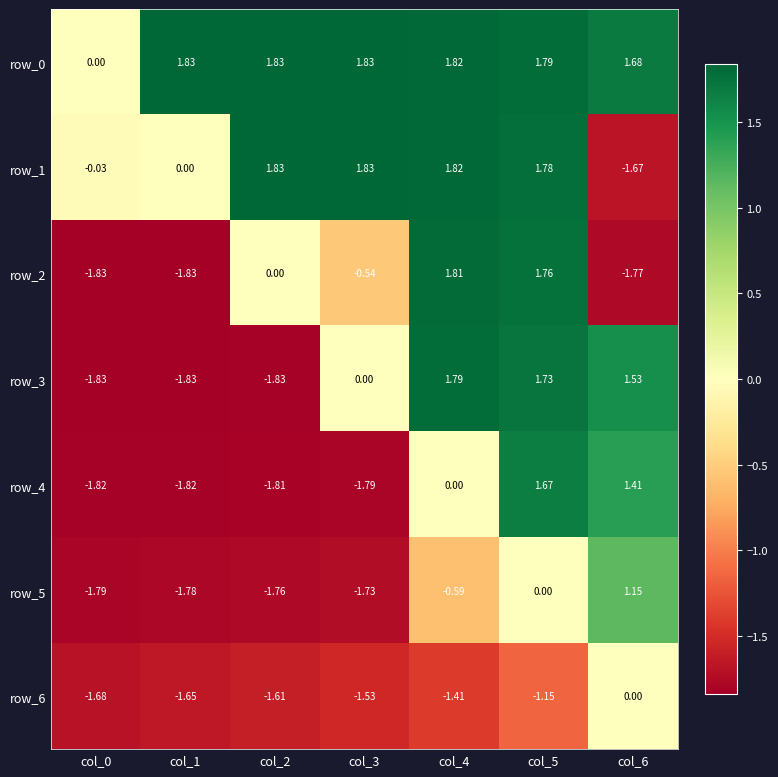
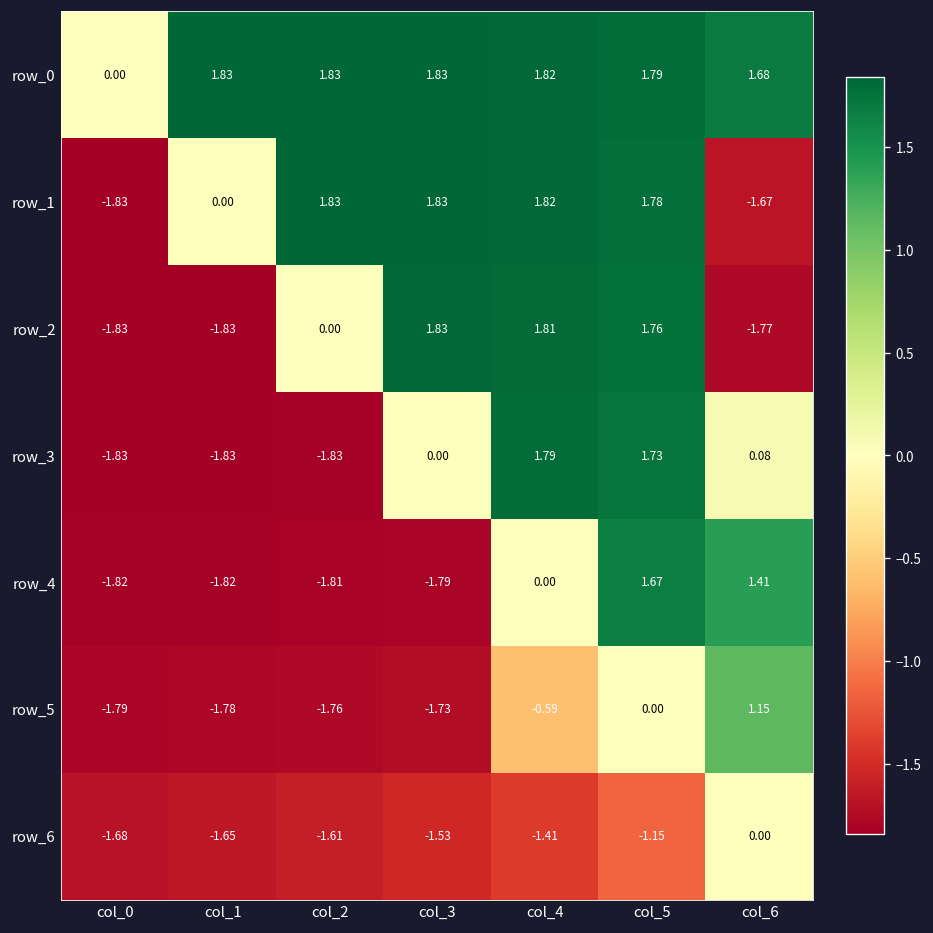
  {
    "row_0": {
      "col_0": 0.00,
      "col_1": 1.83,
      "col_2": 1.83,
      "col_3": 1.83,
      "col_4": 1.82,
      "col_5": 1.79,
      "col_6": 1.68
    },
    "row_1": {
-     "col_0": -0.03,
+     "col_0": -1.83,
      "col_1": 0.00,
      "col_2": 1.83,
      "col_3": 1.83,
      "col_4": 1.82,
      "col_5": 1.78,
      "col_6": -1.67
    },
    "row_2": {
      "col_0": -1.83,
      "col_1": -1.83,
      "col_2": 0.00,
-     "col_3": -0.54,
+     "col_3": 1.83,
      "col_4": 1.81,
      "col_5": 1.76,
      "col_6": -1.77
    },
    "row_3": {
      "col_0": -1.83,
      "col_1": -1.83,
      "col_2": -1.83,
      "col_3": 0.00,
      "col_4": 1.79,
      "col_5": 1.73,
-     "col_6": 1.53
+     "col_6": 0.08
    },
    "row_4": {
      "col_0": -1.82,
      "col_1": -1.82,
      "col_2": -1.81,
      "col_3": -1.79,
      "col_4": 0.00,
      "col_5": 1.67,
      "col_6": 1.41
    },
    "row_5": {
      "col_0": -1.79,
      "col_1": -1.78,
      "col_2": -1.76,
      "col_3": -1.73,
      "col_4": -0.59,
      "col_5": 0.00,
      "col_6": 1.15
    },
    "row_6": {
      "col_0": -1.68,
      "col_1": -1.65,
      "col_2": -1.61,
      "col_3": -1.53,
      "col_4": -1.41,
      "col_5": -1.15,
      "col_6": 0.00
    }
  }
